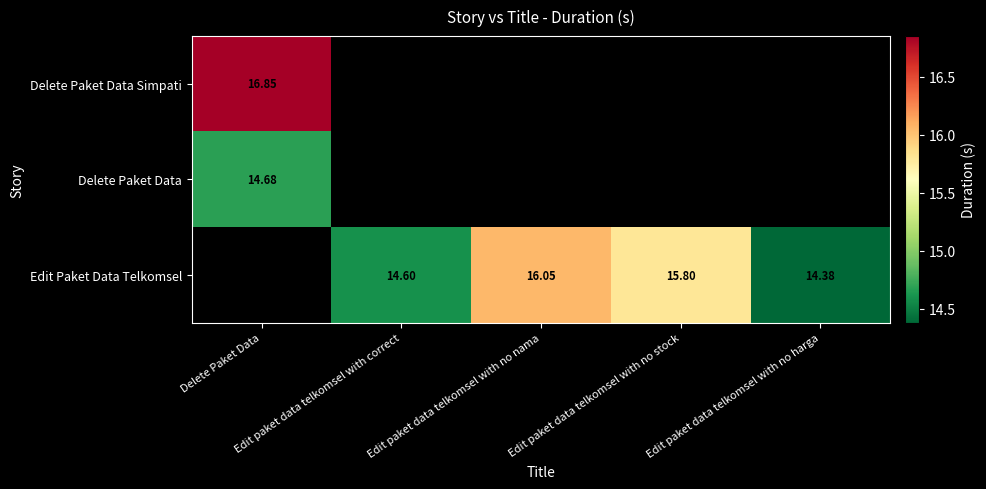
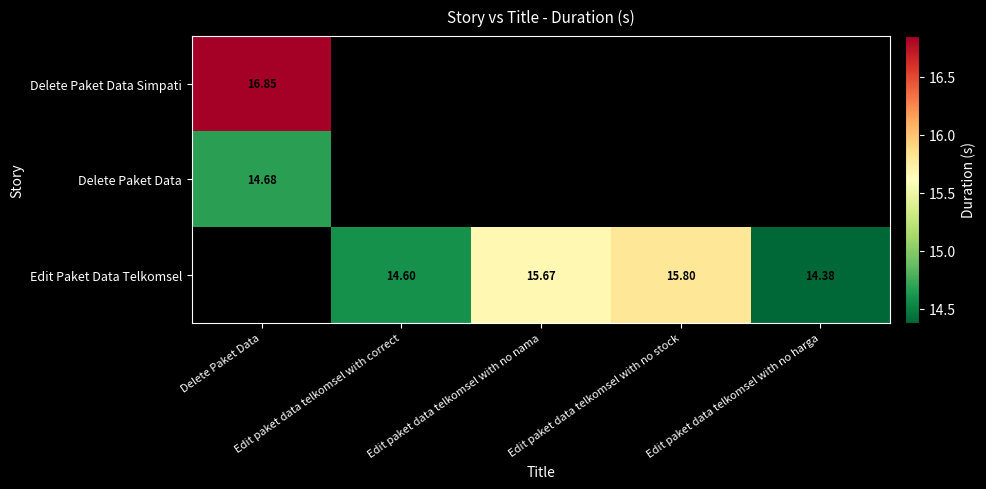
  {
    "Delete Paket Data Simpati": {
      "Delete Paket Data": 16.85
    },
    "Delete Paket Data": {
      "Delete Paket Data": 14.68
    },
    "Edit Paket Data Telkomsel": {
      "Edit paket data telkomsel with correct": 14.60,
-     "Edit paket data telkomsel with no nama": 16.05,
+     "Edit paket data telkomsel with no nama": 15.67,
      "Edit paket data telkomsel with no stock": 15.80,
      "Edit paket data telkomsel with no harga": 14.38
    }
  }
